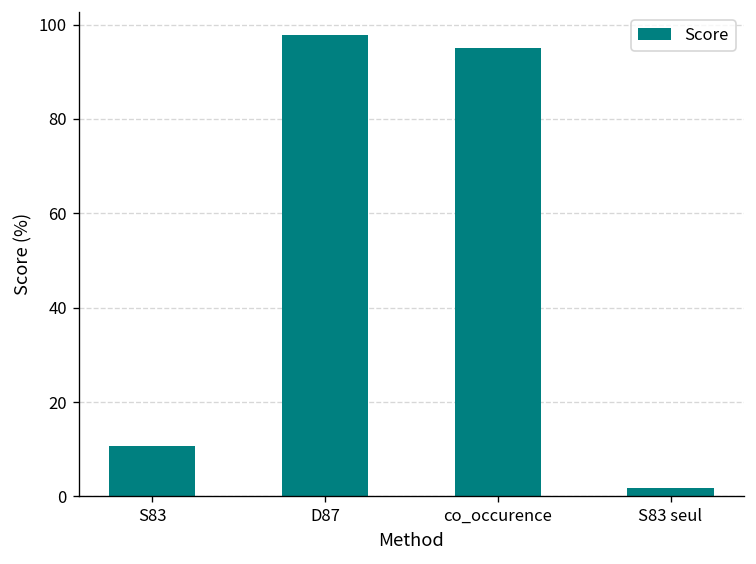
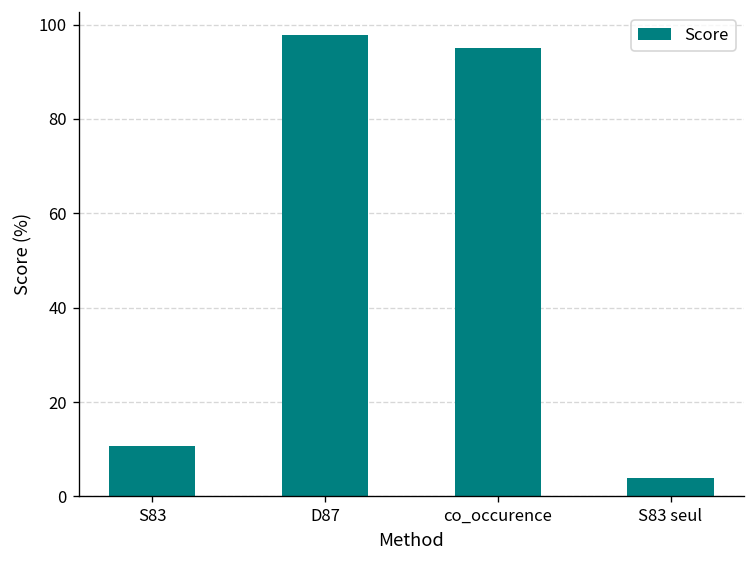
  {
    "S83": 11,
    "D87": 98,
    "co_occurence": 95,
-   "S83 seul": 2
+   "S83 seul": 4
  }
